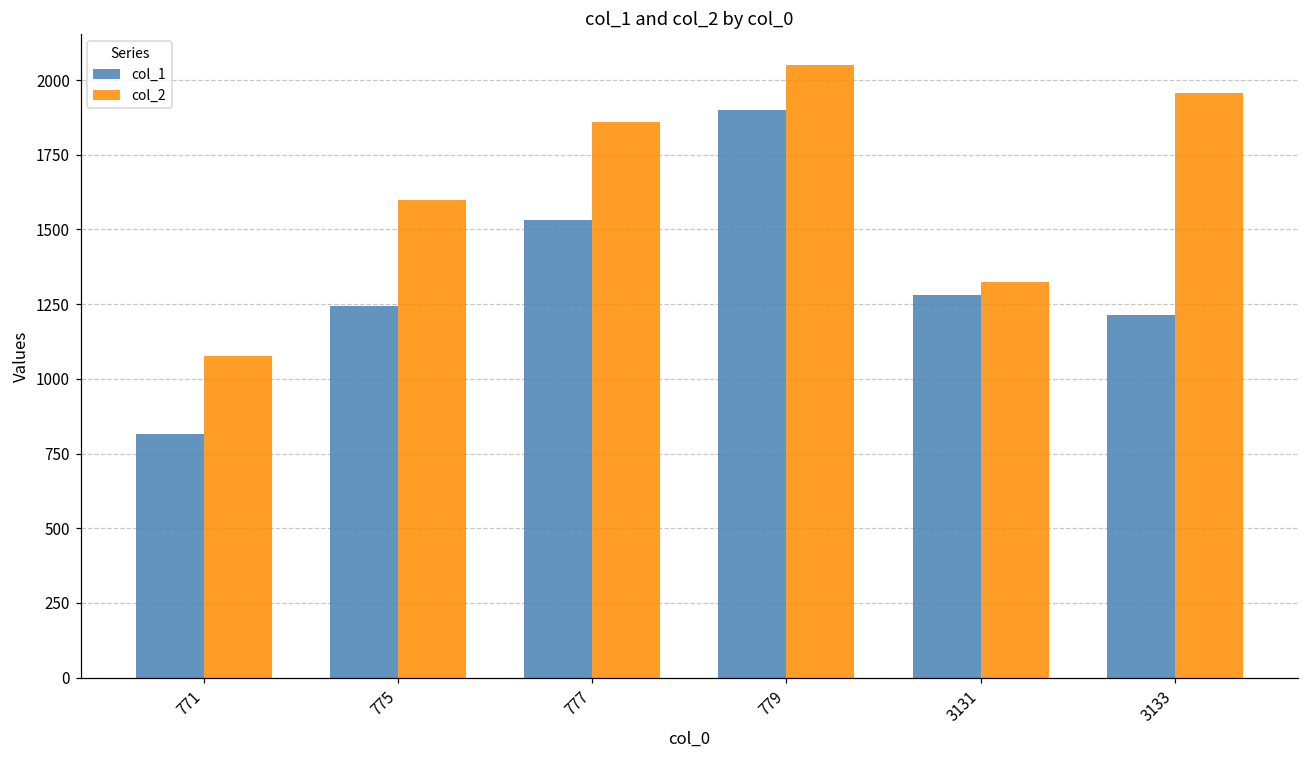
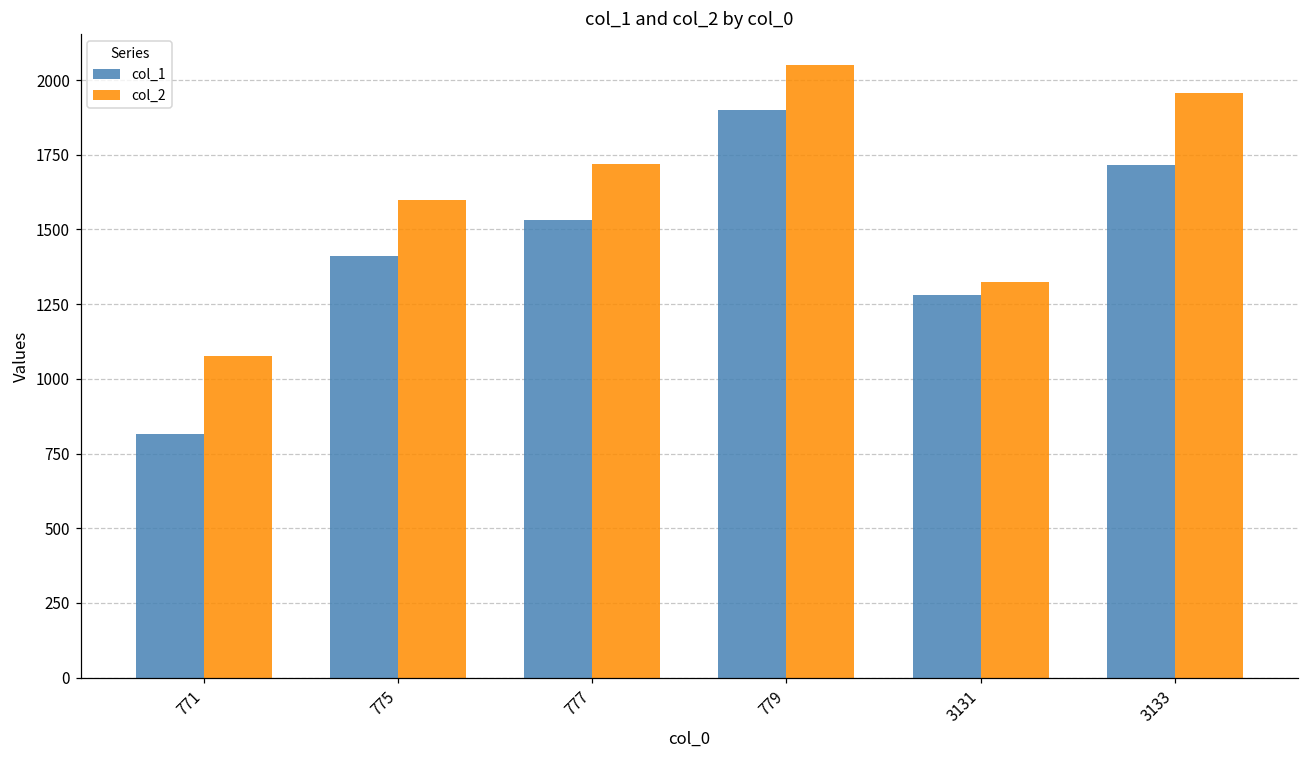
  {
    "col_1": {
      "771": 820,
-     "775": 1250,
+     "775": 1410,
      "777": 1530,
      "779": 1900,
      "3131": 1280,
-     "3133": 1220
+     "3133": 1720
    },
    "col_2": {
      "771": 1080,
      "775": 1600,
-     "777": 1860,
+     "777": 1720,
      "779": 2050,
      "3131": 1330,
      "3133": 1960
    }
  }
